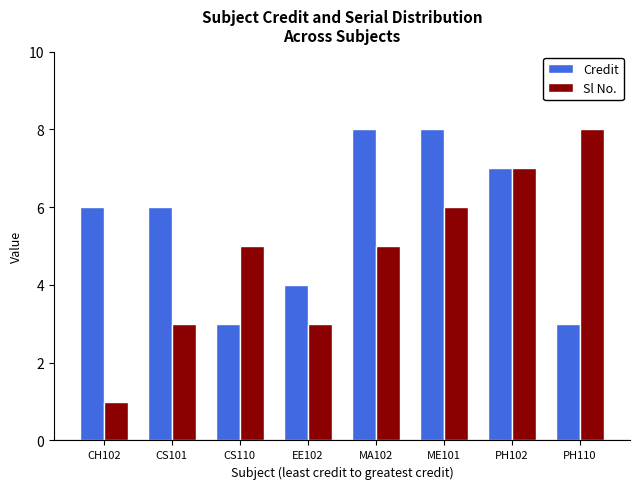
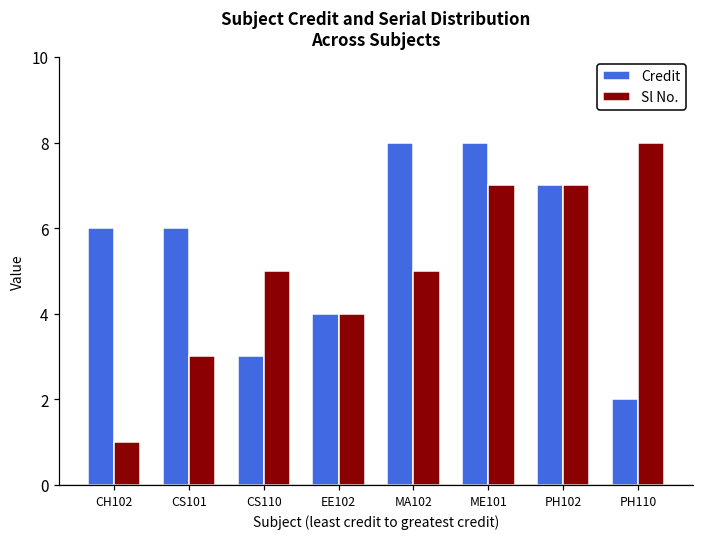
  {
    "Credit": {
      "CH102": 6,
      "CS101": 6,
      "CS110": 3,
      "EE102": 4,
      "MA102": 8,
      "ME101": 8,
      "PH102": 7,
-     "PH110": 3
+     "PH110": 2
    },
    "Sl No.": {
      "CH102": 1,
      "CS101": 3,
      "CS110": 5,
-     "EE102": 3,
+     "EE102": 4,
      "MA102": 5,
-     "ME101": 6,
+     "ME101": 7,
      "PH102": 7,
      "PH110": 8
    }
  }
